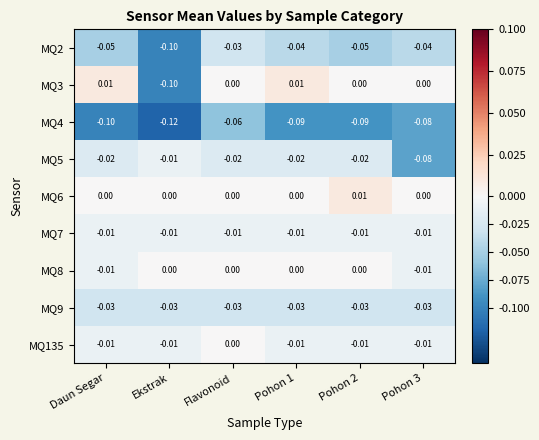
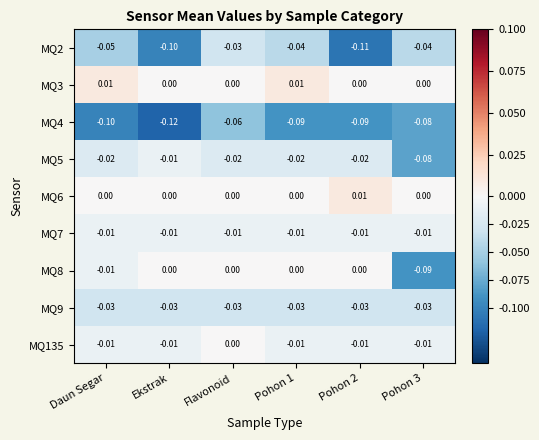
  {
    "MQ2": {
      "Daun Segar": -0.05,
      "Ekstrak": -0.10,
      "Flavonoid": -0.03,
      "Pohon 1": -0.04,
-     "Pohon 2": -0.05,
+     "Pohon 2": -0.11,
      "Pohon 3": -0.04
    },
    "MQ3": {
      "Daun Segar": 0.01,
-     "Ekstrak": -0.10,
+     "Ekstrak": 0.00,
      "Flavonoid": 0.00,
      "Pohon 1": 0.01,
      "Pohon 2": 0.00,
      "Pohon 3": 0.00
    },
    "MQ4": {
      "Daun Segar": -0.10,
      "Ekstrak": -0.12,
      "Flavonoid": -0.06,
      "Pohon 1": -0.09,
      "Pohon 2": -0.09,
      "Pohon 3": -0.08
    },
    "MQ5": {
      "Daun Segar": -0.02,
      "Ekstrak": -0.01,
      "Flavonoid": -0.02,
      "Pohon 1": -0.02,
      "Pohon 2": -0.02,
      "Pohon 3": -0.08
    },
    "MQ6": {
      "Daun Segar": 0.00,
      "Ekstrak": 0.00,
      "Flavonoid": 0.00,
      "Pohon 1": 0.00,
      "Pohon 2": 0.01,
      "Pohon 3": 0.00
    },
    "MQ7": {
      "Daun Segar": -0.01,
      "Ekstrak": -0.01,
      "Flavonoid": -0.01,
      "Pohon 1": -0.01,
      "Pohon 2": -0.01,
      "Pohon 3": -0.01
    },
    "MQ8": {
      "Daun Segar": -0.01,
      "Ekstrak": 0.00,
      "Flavonoid": 0.00,
      "Pohon 1": 0.00,
      "Pohon 2": 0.00,
-     "Pohon 3": -0.01
+     "Pohon 3": -0.09
    },
    "MQ9": {
      "Daun Segar": -0.03,
      "Ekstrak": -0.03,
      "Flavonoid": -0.03,
      "Pohon 1": -0.03,
      "Pohon 2": -0.03,
      "Pohon 3": -0.03
    },
    "MQ135": {
      "Daun Segar": -0.01,
      "Ekstrak": -0.01,
      "Flavonoid": 0.00,
      "Pohon 1": -0.01,
      "Pohon 2": -0.01,
      "Pohon 3": -0.01
    }
  }
